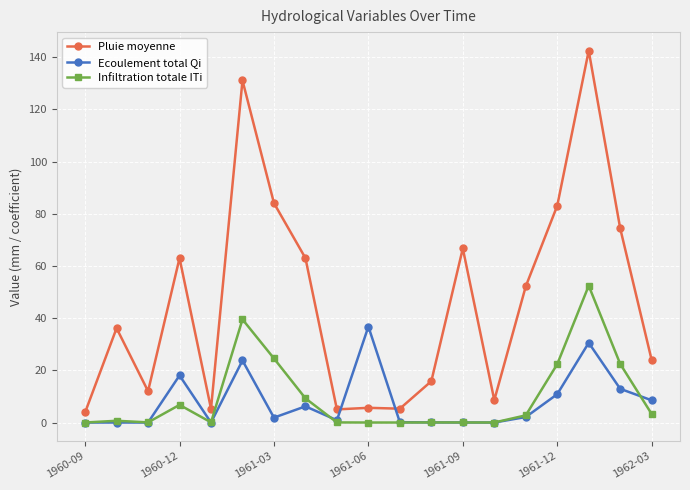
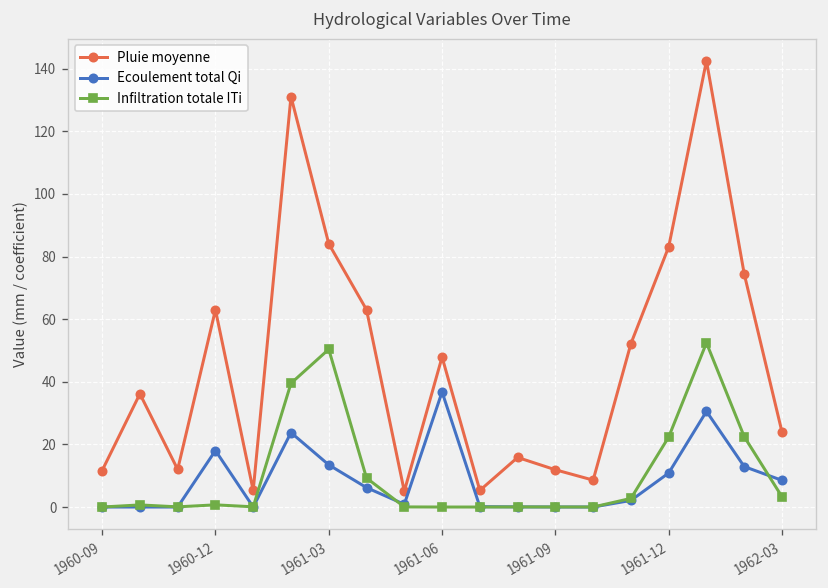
  {
    "Pluie moyenne": {
-     "1960-09": 4,
+     "1960-09": 12,
      "1960-12": 63,
      "1961-03": 84,
-     "1961-06": 6,
-     "1961-09": 67,
+     "1961-06": 48,
+     "1961-09": 12,
      "1961-12": 83,
      "1962-03": 24
    },
    "Ecoulement total Qi": {
      "1960-12": 18,
-     "1961-03": 2,
+     "1961-03": 13,
      "1961-06": 37,
      "1961-12": 11,
      "1962-03": 9
    },
    "Infiltration totale ITi": {
-     "1960-12": 7,
-     "1961-03": 25,
+     "1960-12": 1,
+     "1961-03": 50,
      "1961-06": 0,
      "1961-12": 22,
      "1962-03": 3
    }
  }
